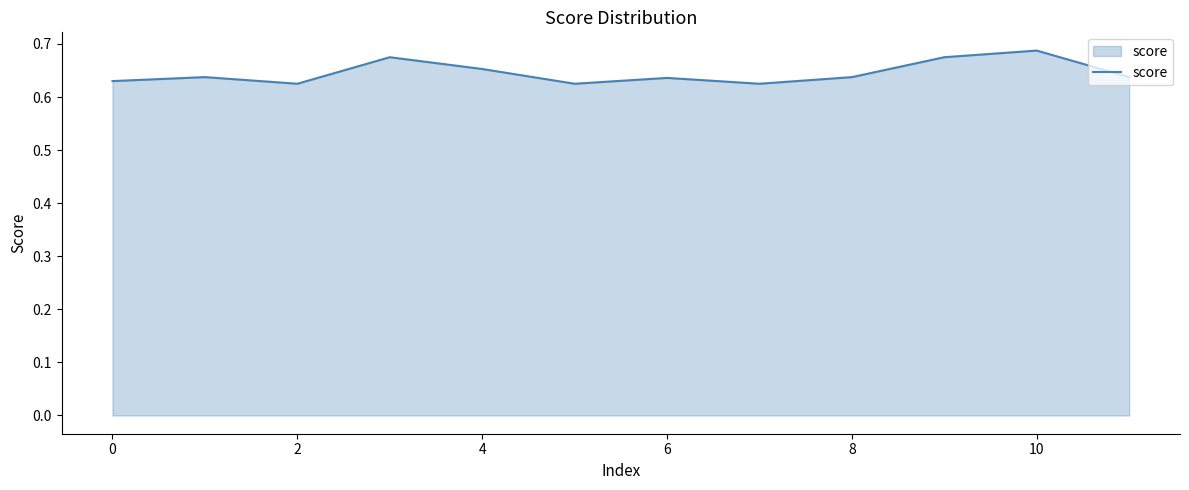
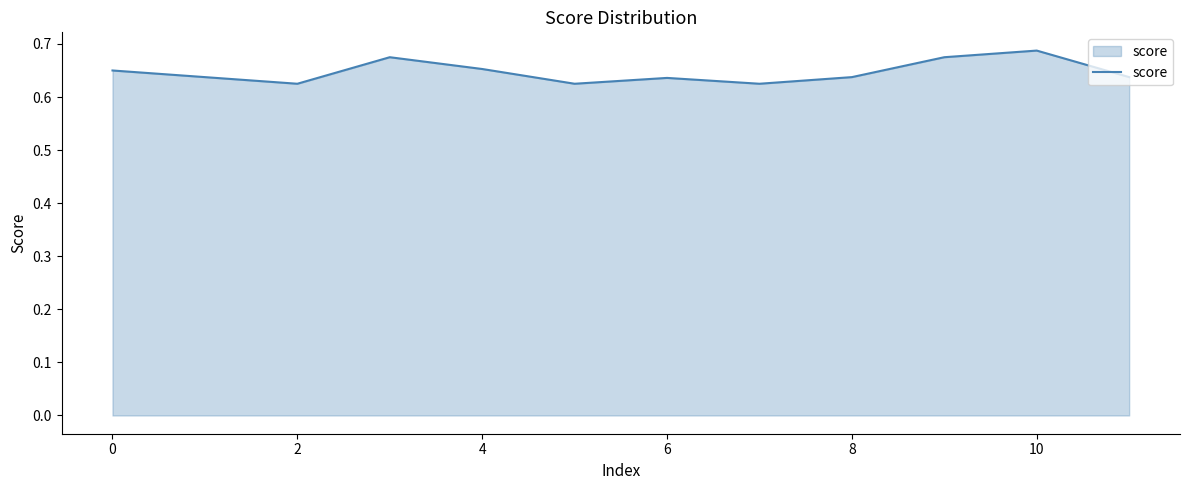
  {
-   "0": 0.63,
+   "0": 0.65,
    "2": 0.63,
    "4": 0.65,
    "6": 0.64,
    "8": 0.64,
    "10": 0.69
  }
